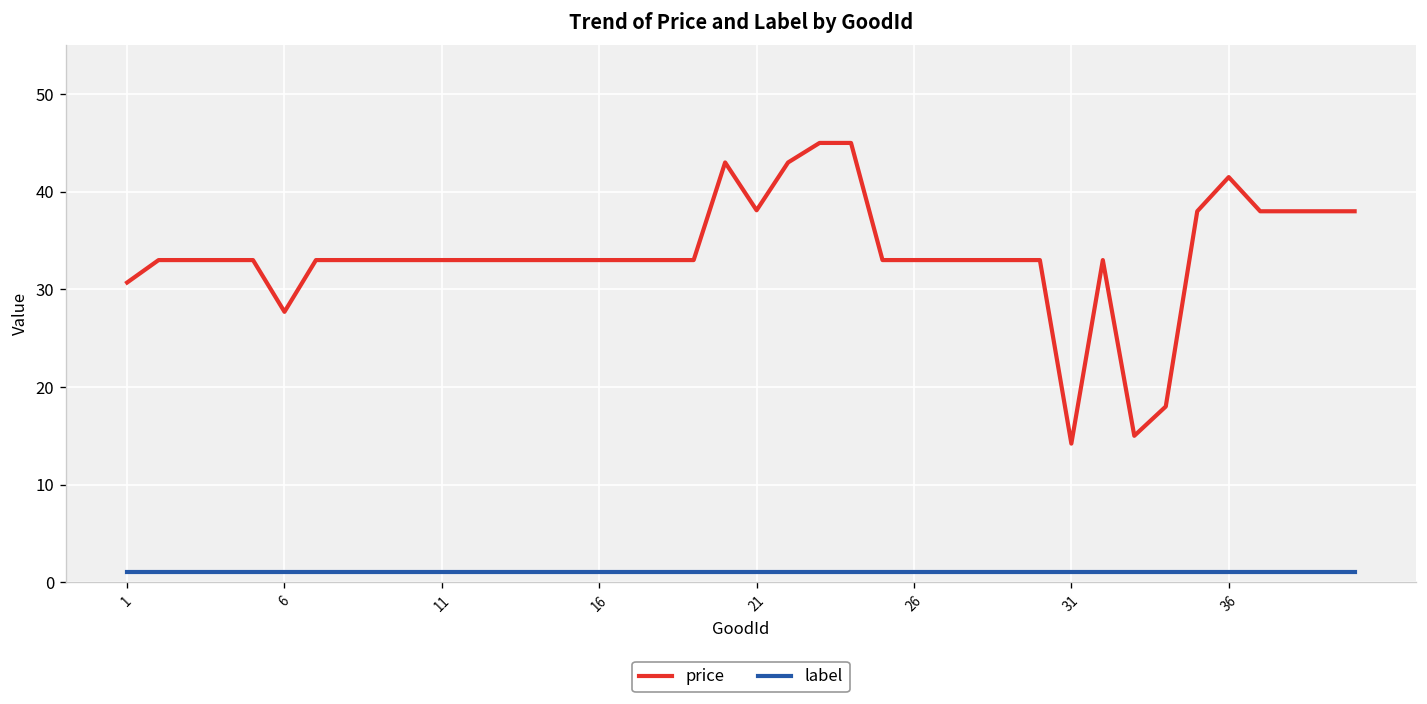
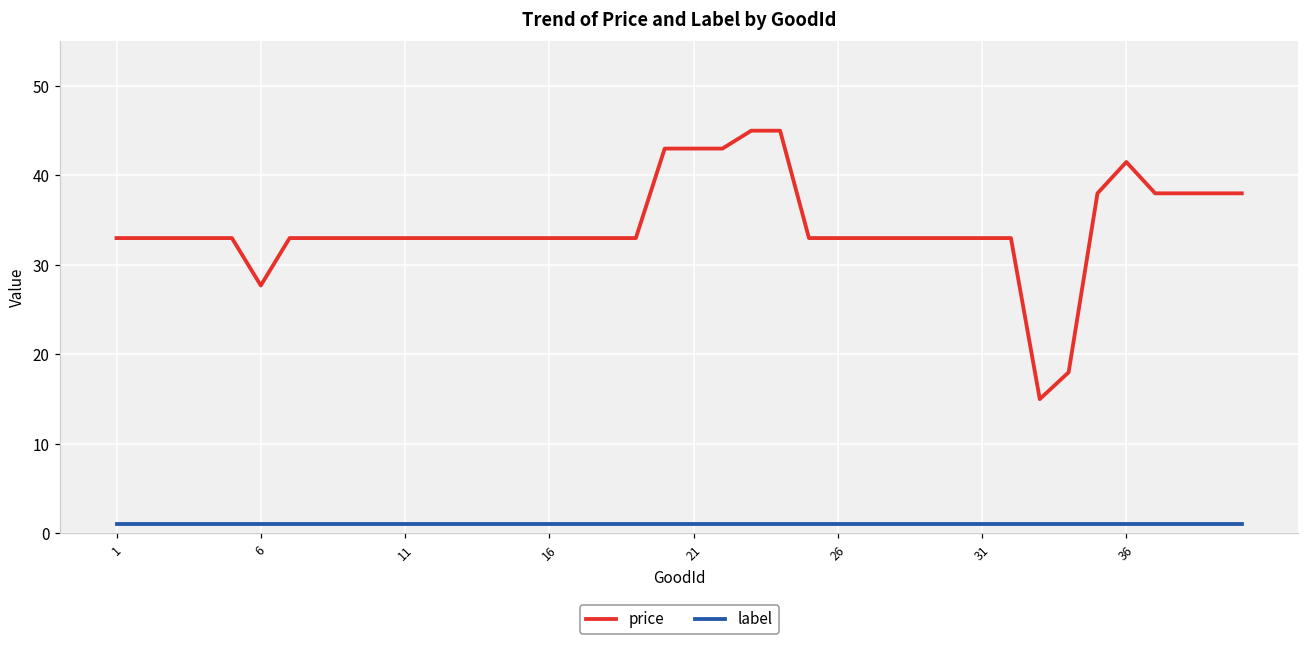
  {
    "price": {
-     "1": 31,
+     "1": 33,
      "6": 28,
      "11": 33,
      "16": 33,
-     "21": 38,
+     "21": 43,
      "26": 33,
-     "31": 14,
+     "31": 33,
      "36": 42
    },
    "label": {
      "1": 1,
      "6": 1,
      "11": 1,
      "16": 1,
      "21": 1,
      "26": 1,
      "31": 1,
      "36": 1
    }
  }
